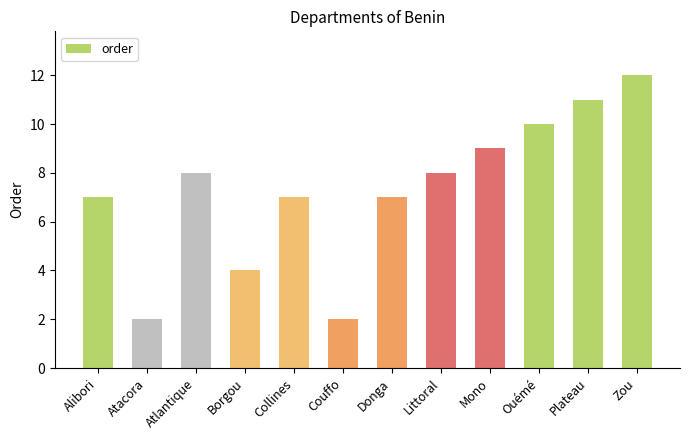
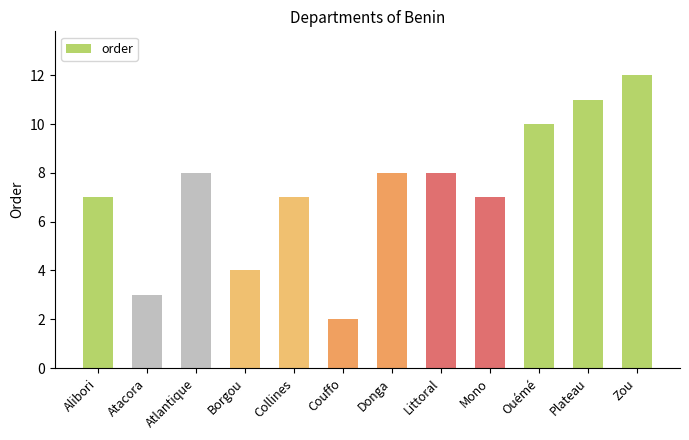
  {
    "Alibori": 7,
-   "Atacora": 2,
+   "Atacora": 3,
    "Atlantique": 8,
    "Borgou": 4,
    "Collines": 7,
    "Couffo": 2,
-   "Donga": 7,
+   "Donga": 8,
    "Littoral": 8,
-   "Mono": 9,
+   "Mono": 7,
    "Ouémé": 10,
    "Plateau": 11,
    "Zou": 12
  }
